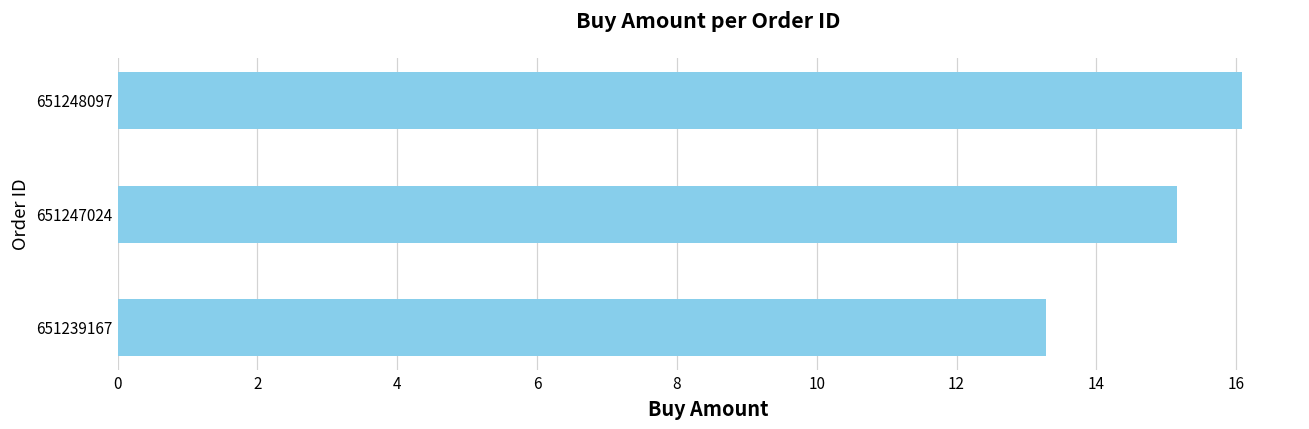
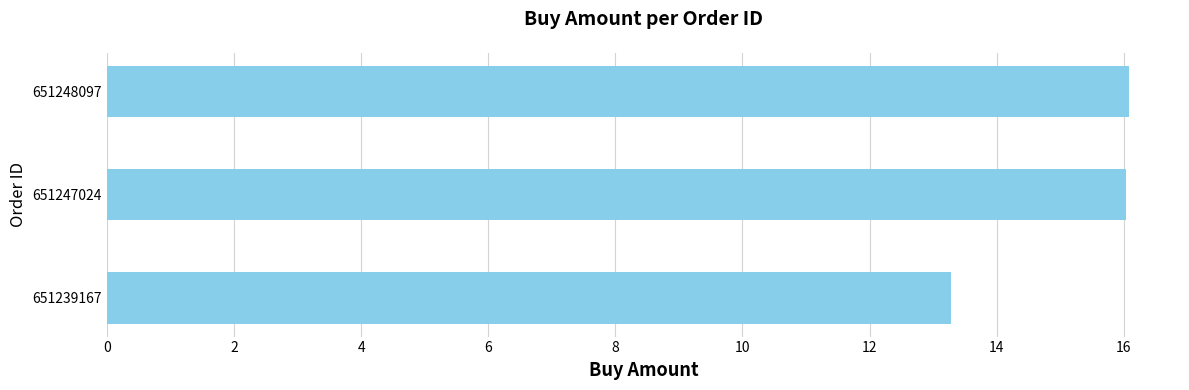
  {
    "651248097": 16.1,
-   "651247024": 15.2,
+   "651247024": 16.0,
    "651239167": 13.3
  }
